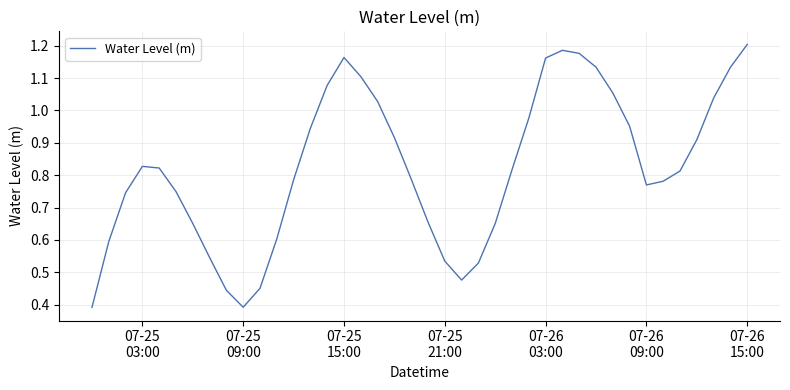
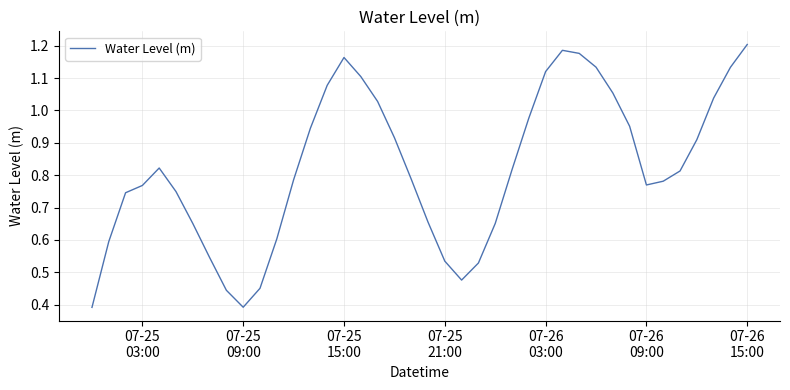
  {
-   "07-25 03:00": 0.83,
+   "07-25 03:00": 0.77,
    "07-25 09:00": 0.39,
    "07-25 15:00": 1.16,
    "07-25 21:00": 0.53,
-   "07-26 03:00": 1.16,
+   "07-26 03:00": 1.12,
    "07-26 09:00": 0.77,
    "07-26 15:00": 1.20
  }
